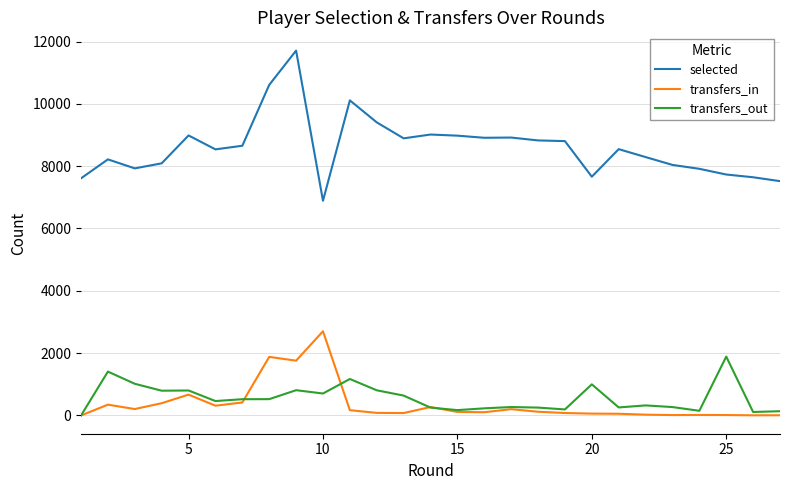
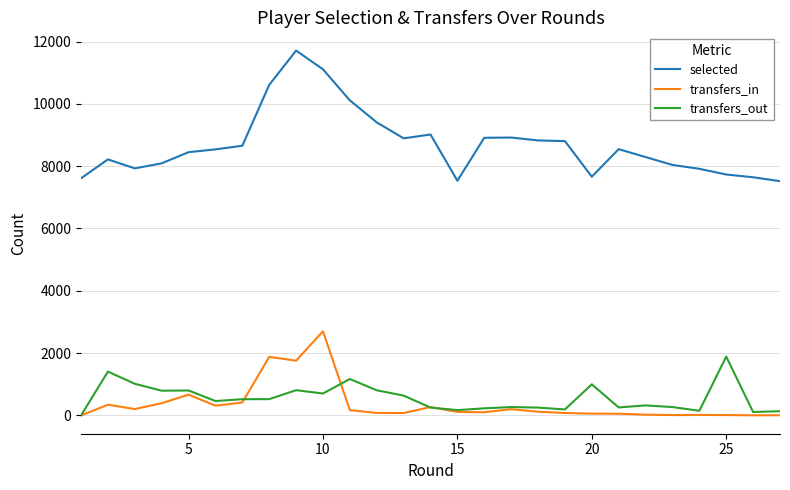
  {
    "selected": {
-     "5": 9000,
-     "10": 6900,
-     "15": 9000,
+     "5": 8400,
+     "10": 11100,
+     "15": 7500,
      "20": 7700,
      "25": 7700
    },
    "transfers_in": {
      "5": 700,
      "10": 2700,
      "20": 100,
      "25": 0
    },
    "transfers_out": {
      "5": 800,
      "10": 700,
      "20": 1000,
      "25": 1900
    }
  }
